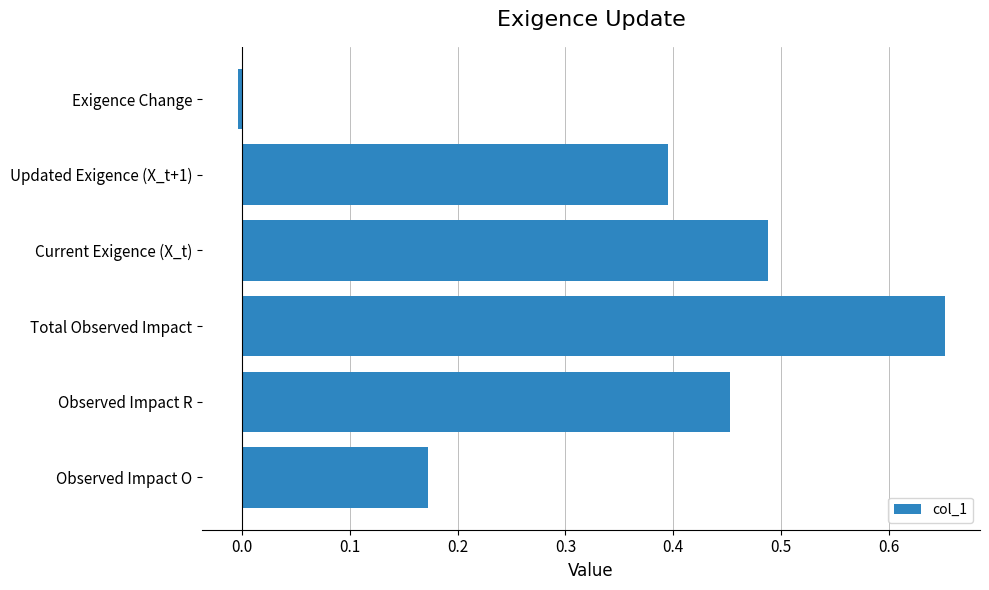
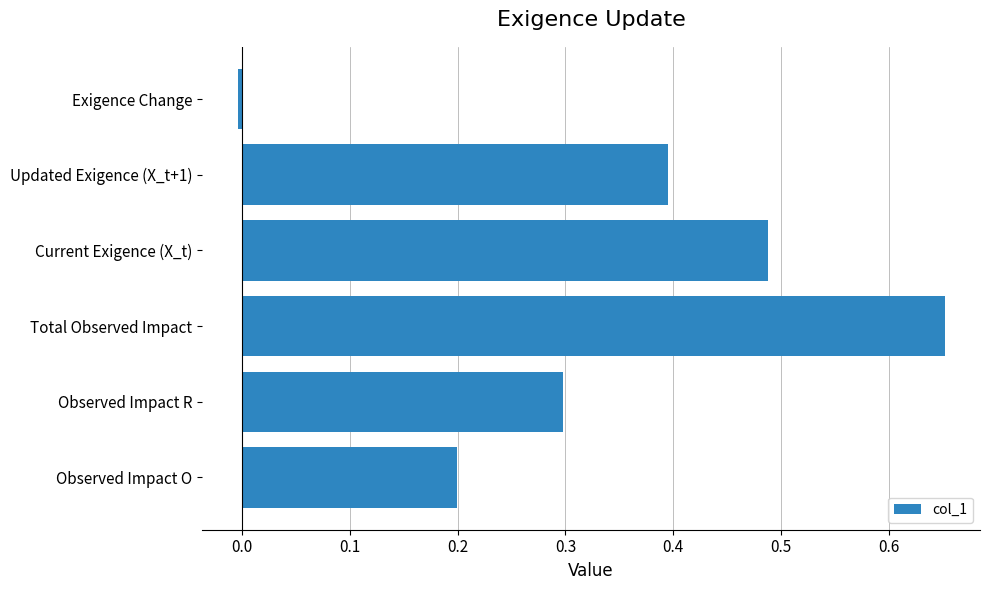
  {
    "Exigence Change": -0.004,
    "Updated Exigence (X_t+1)": 0.395,
    "Current Exigence (X_t)": 0.488,
    "Total Observed Impact": 0.652,
-   "Observed Impact R": 0.452,
-   "Observed Impact O": 0.173
+   "Observed Impact R": 0.298,
+   "Observed Impact O": 0.199
  }
